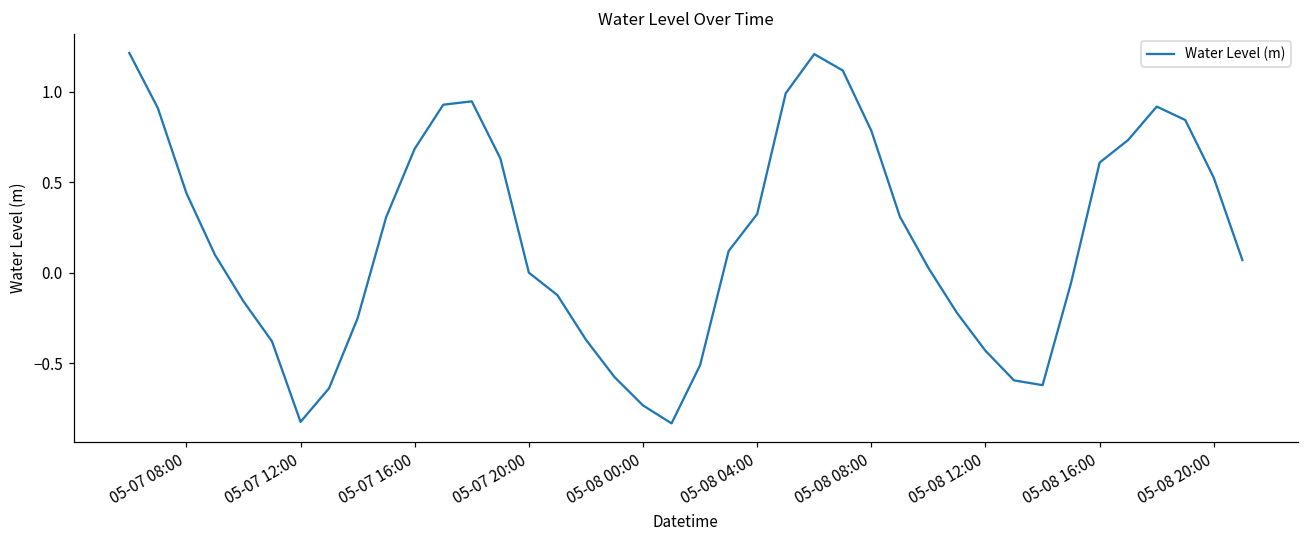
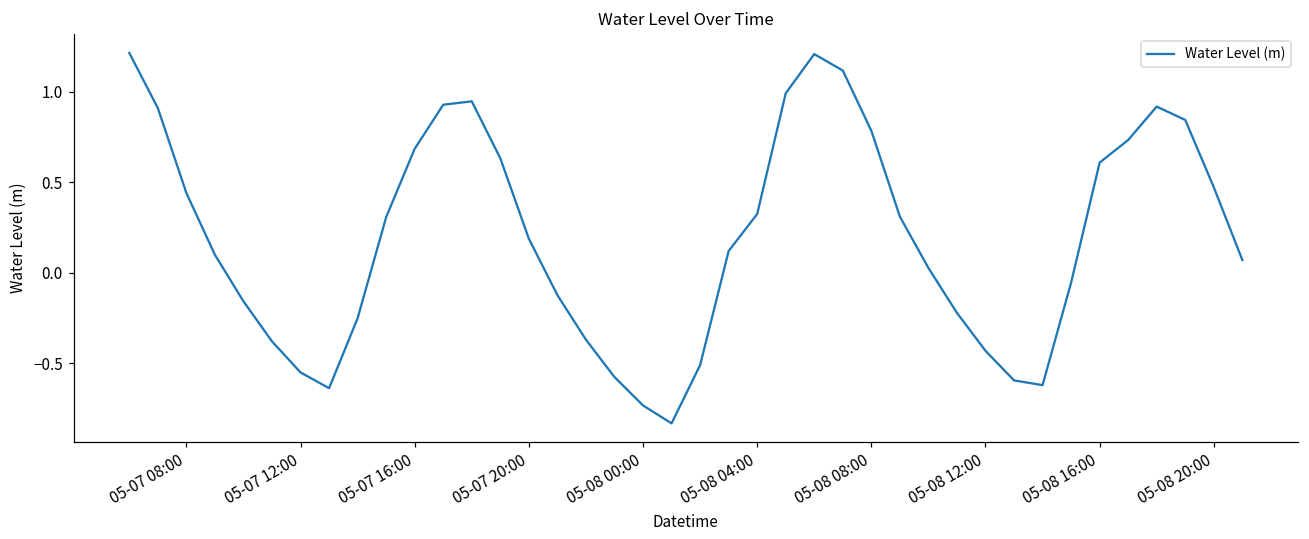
  {
    "05-07 08:00": 0.44,
-   "05-07 12:00": -0.82,
+   "05-07 12:00": -0.55,
    "05-07 16:00": 0.69,
-   "05-07 20:00": 0.00,
+   "05-07 20:00": 0.19,
    "05-08 00:00": -0.73,
    "05-08 04:00": 0.32,
    "05-08 08:00": 0.78,
    "05-08 12:00": -0.43,
    "05-08 16:00": 0.61,
-   "05-08 20:00": 0.52
+   "05-08 20:00": 0.47
  }
